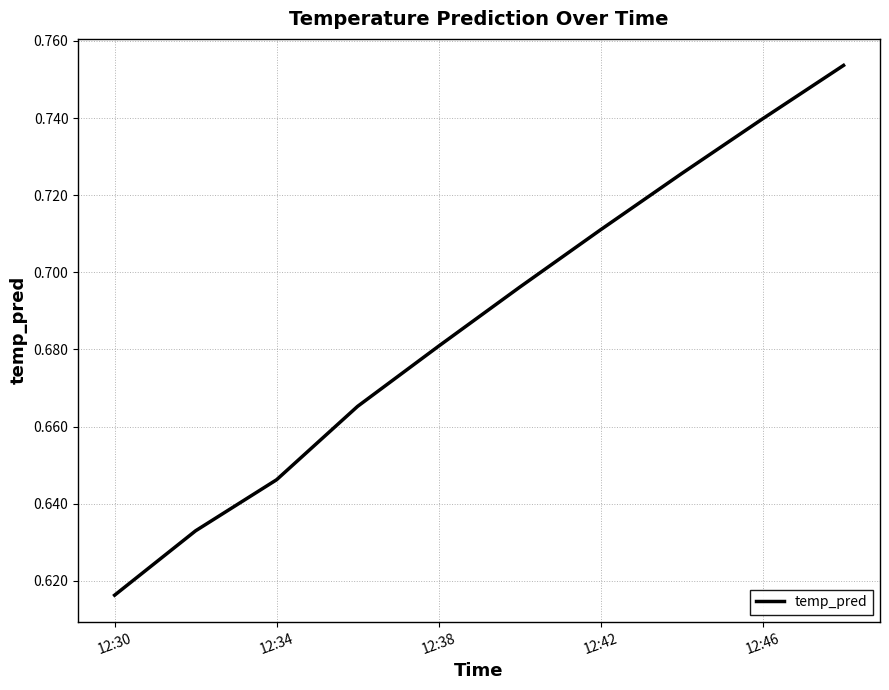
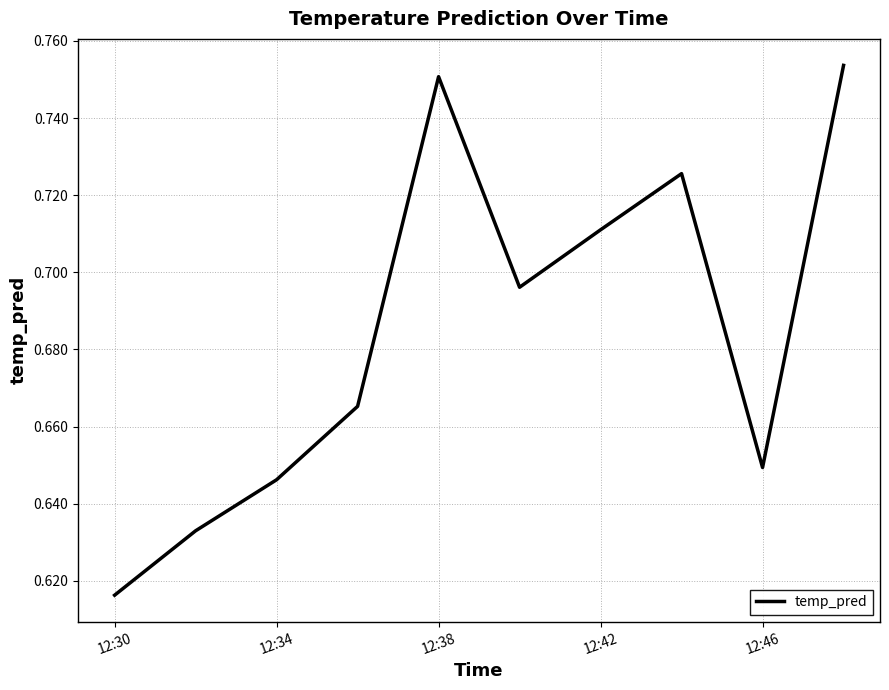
  {
    "12:30": 0.616,
    "12:34": 0.646,
-   "12:38": 0.681,
+   "12:38": 0.751,
    "12:42": 0.711,
-   "12:46": 0.740
+   "12:46": 0.649
  }
